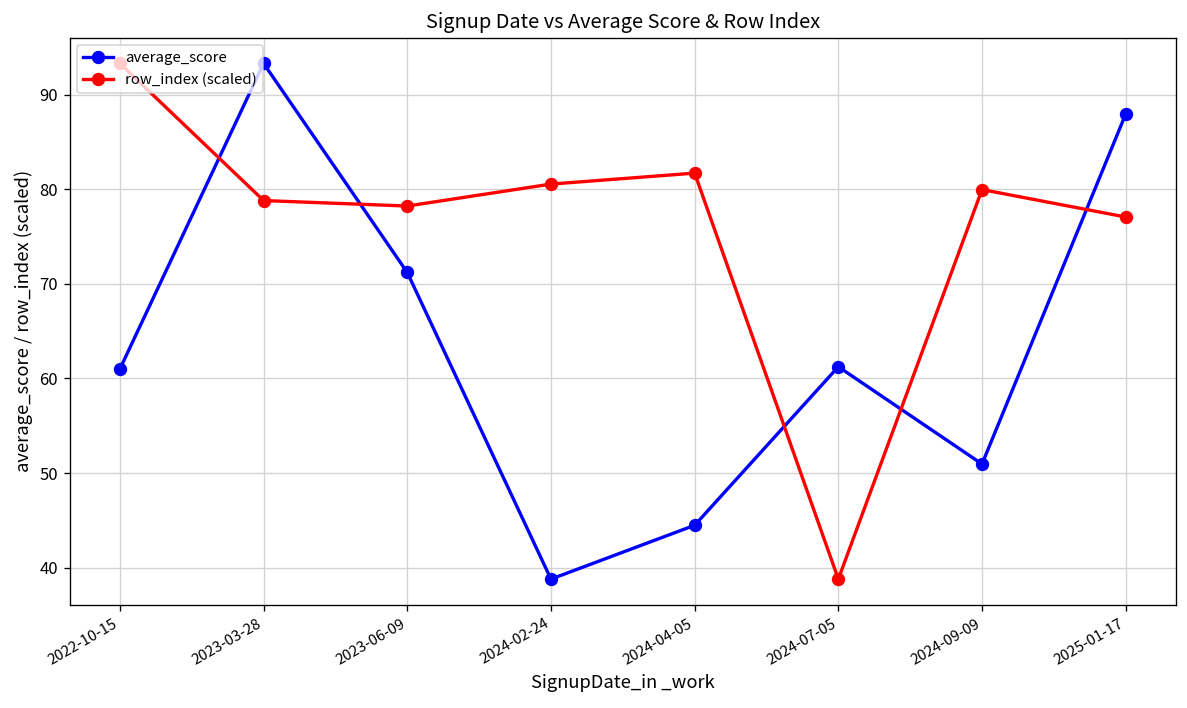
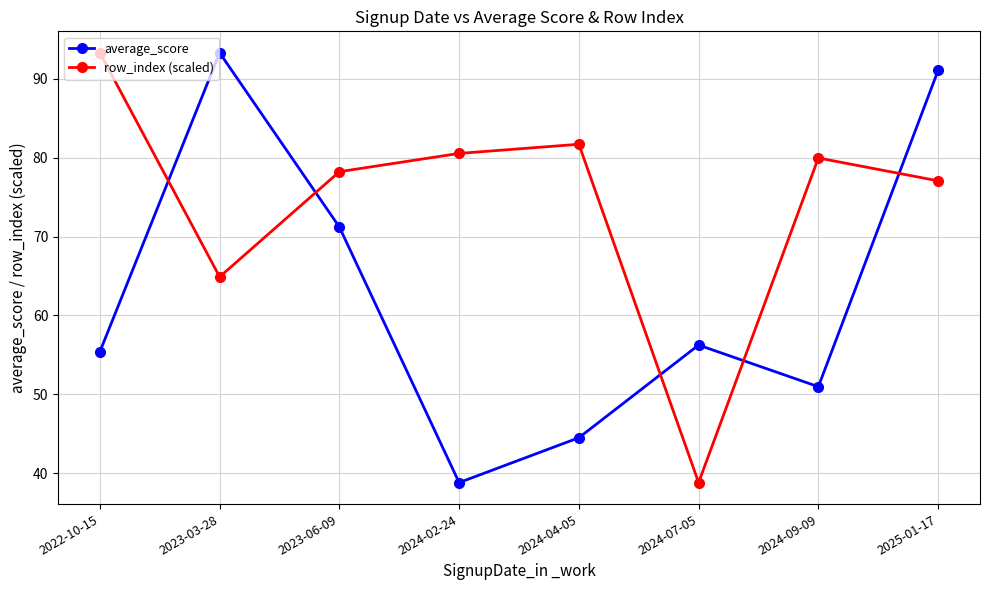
  {
    "average_score": {
-     "2022-10-15": 61,
+     "2022-10-15": 55,
      "2023-03-28": 93,
      "2023-06-09": 71,
      "2024-02-24": 39,
      "2024-04-05": 44,
-     "2024-07-05": 61,
+     "2024-07-05": 56,
      "2024-09-09": 51,
-     "2025-01-17": 88
+     "2025-01-17": 91
    },
    "row_index (scaled)": {
-     "2023-03-28": 79,
+     "2023-03-28": 65,
      "2023-06-09": 78,
      "2024-02-24": 81,
      "2024-04-05": 82,
      "2024-07-05": 39,
      "2024-09-09": 80,
      "2025-01-17": 77
    }
  }
